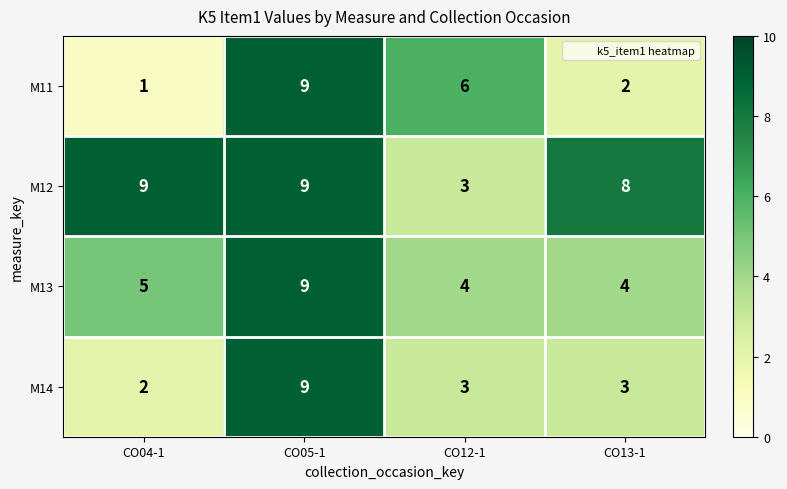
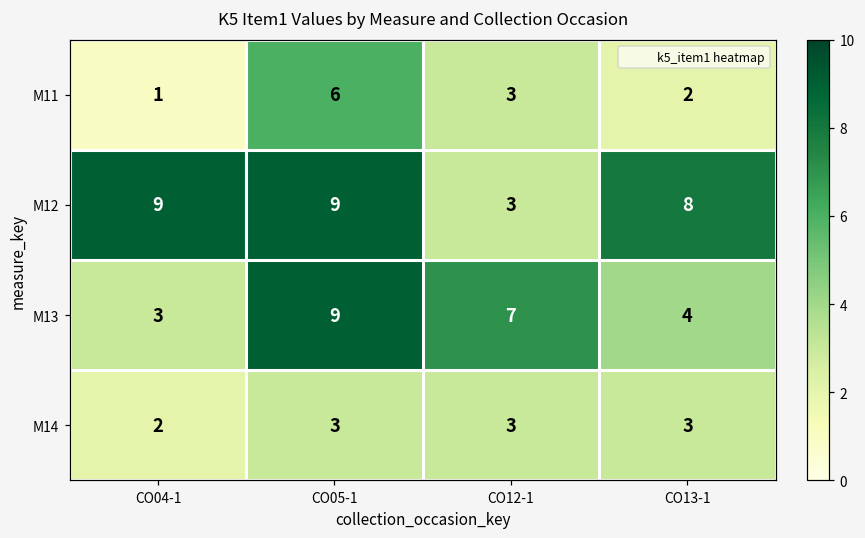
  {
    "M11": {
      "CO04-1": 1,
-     "CO05-1": 9,
-     "CO12-1": 6,
+     "CO05-1": 6,
+     "CO12-1": 3,
      "CO13-1": 2
    },
    "M12": {
      "CO04-1": 9,
      "CO05-1": 9,
      "CO12-1": 3,
      "CO13-1": 8
    },
    "M13": {
-     "CO04-1": 5,
+     "CO04-1": 3,
      "CO05-1": 9,
-     "CO12-1": 4,
+     "CO12-1": 7,
      "CO13-1": 4
    },
    "M14": {
      "CO04-1": 2,
-     "CO05-1": 9,
+     "CO05-1": 3,
      "CO12-1": 3,
      "CO13-1": 3
    }
  }
